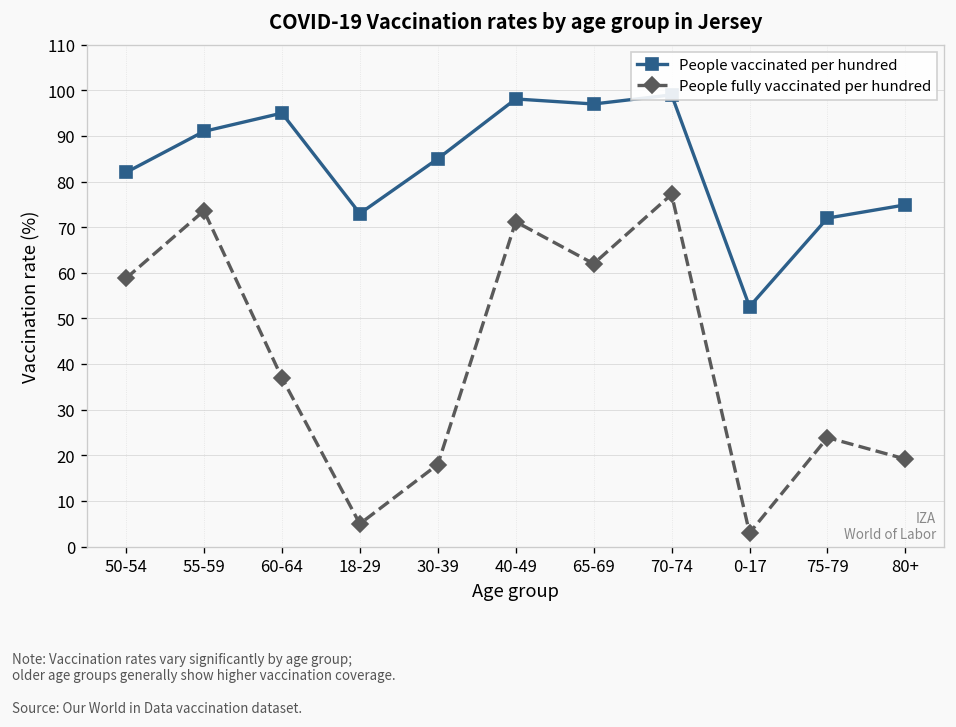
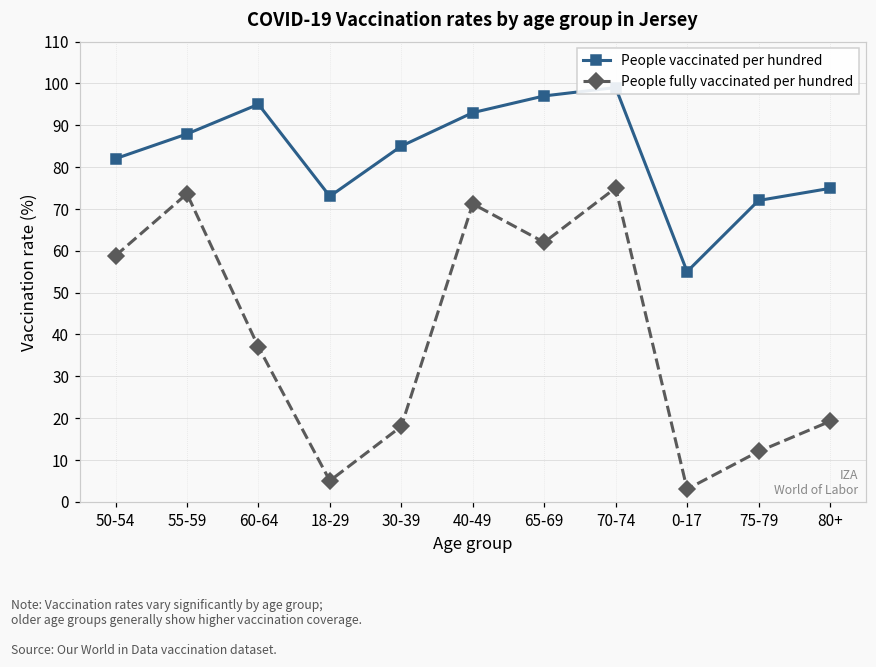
  {
    "People vaccinated per hundred": {
      "50-54": 82,
-     "55-59": 91,
+     "55-59": 88,
      "60-64": 95,
      "18-29": 73,
      "30-39": 85,
-     "40-49": 98,
+     "40-49": 93,
      "65-69": 97,
-     "0-17": 53,
+     "0-17": 55,
      "75-79": 72,
      "80+": 75
    },
    "People fully vaccinated per hundred": {
      "50-54": 59,
      "55-59": 74,
      "60-64": 37,
      "18-29": 5,
      "30-39": 18,
      "40-49": 71,
      "65-69": 62,
-     "70-74": 77,
+     "70-74": 75,
      "0-17": 3,
-     "75-79": 24,
+     "75-79": 12,
      "80+": 19
    }
  }
